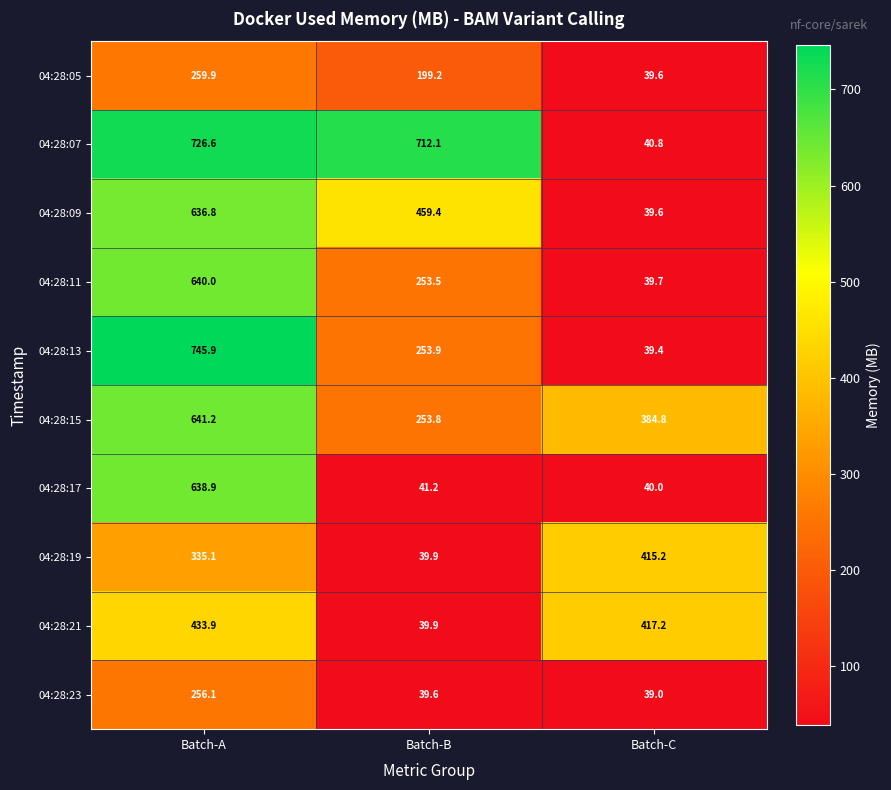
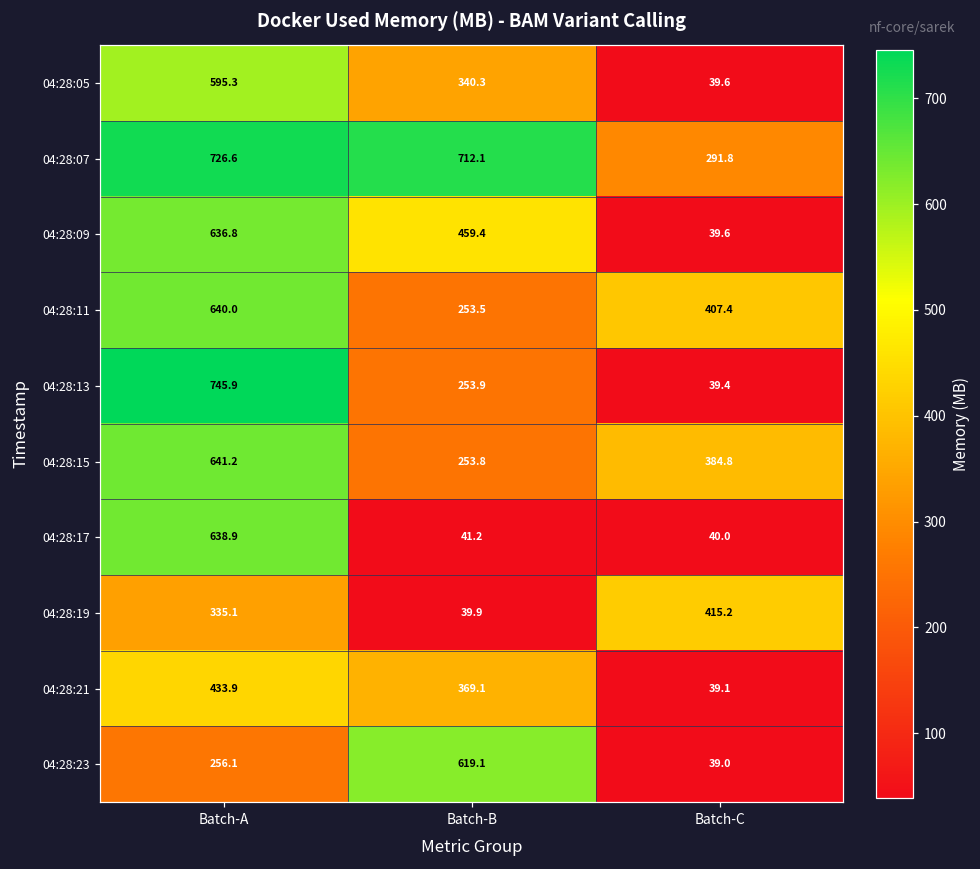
  {
    "04:28:05": {
-     "Batch-A": 259.9,
-     "Batch-B": 199.2,
+     "Batch-A": 595.3,
+     "Batch-B": 340.3,
      "Batch-C": 39.6
    },
    "04:28:07": {
      "Batch-A": 726.6,
      "Batch-B": 712.1,
-     "Batch-C": 40.8
+     "Batch-C": 291.8
    },
    "04:28:09": {
      "Batch-A": 636.8,
      "Batch-B": 459.4,
      "Batch-C": 39.6
    },
    "04:28:11": {
      "Batch-A": 640.0,
      "Batch-B": 253.5,
-     "Batch-C": 39.7
+     "Batch-C": 407.4
    },
    "04:28:13": {
      "Batch-A": 745.9,
      "Batch-B": 253.9,
      "Batch-C": 39.4
    },
    "04:28:15": {
      "Batch-A": 641.2,
      "Batch-B": 253.8,
      "Batch-C": 384.8
    },
    "04:28:17": {
      "Batch-A": 638.9,
      "Batch-B": 41.2,
      "Batch-C": 40.0
    },
    "04:28:19": {
      "Batch-A": 335.1,
      "Batch-B": 39.9,
      "Batch-C": 415.2
    },
    "04:28:21": {
      "Batch-A": 433.9,
-     "Batch-B": 39.9,
-     "Batch-C": 417.2
+     "Batch-B": 369.1,
+     "Batch-C": 39.1
    },
    "04:28:23": {
      "Batch-A": 256.1,
-     "Batch-B": 39.6,
+     "Batch-B": 619.1,
      "Batch-C": 39.0
    }
  }
